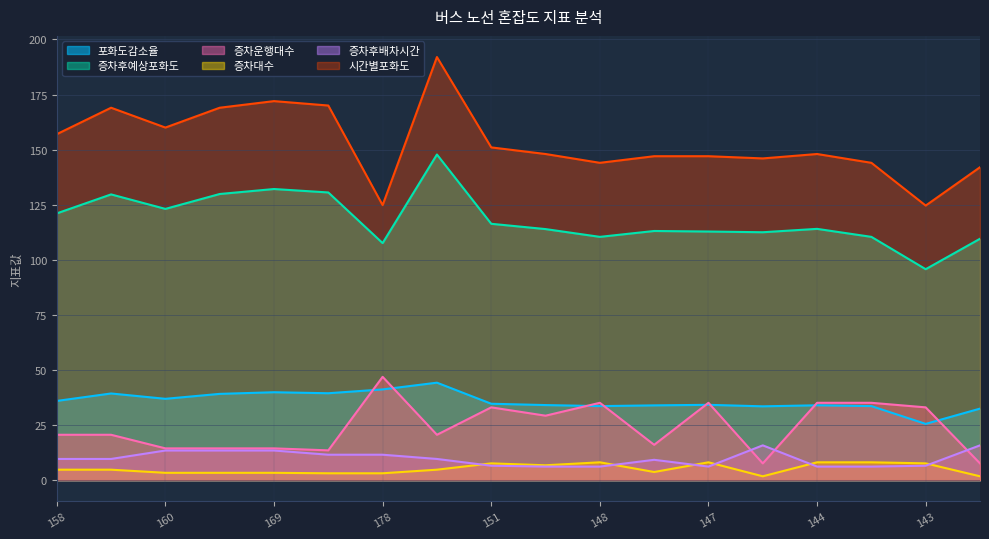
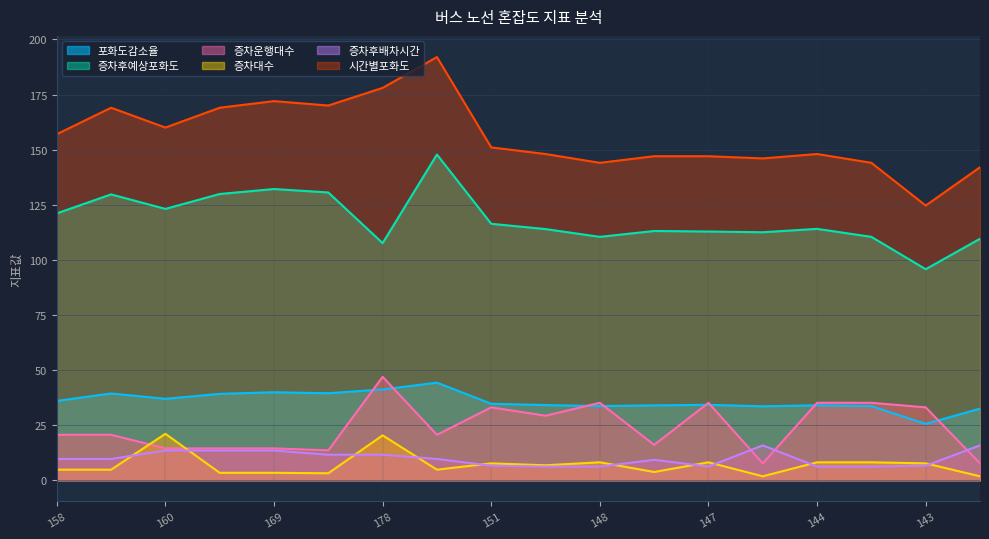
  {
    "포화도감소율": {
      "160": 37,
      "178": 41,
      "151": 35,
      "143": 26
    },
    "증차후예상포화도": {
      "160": 123,
      "178": 108,
      "151": 116,
      "143": 96
    },
    "증차운행대수": {
      "178": 47,
      "151": 33,
      "143": 33
    },
    "증차대수": {
-     "160": 3,
-     "178": 3
+     "160": 21,
+     "178": 20
    },
    "증차후배차시간": {
      "178": 12
    },
    "시간별포화도": {
      "160": 160,
-     "178": 125,
+     "178": 178,
      "151": 151,
      "143": 125
    }
  }
